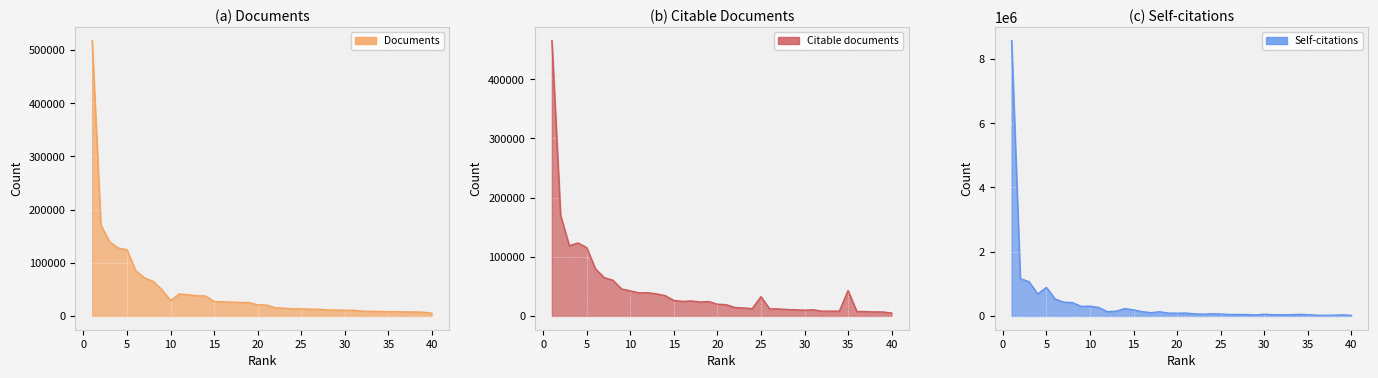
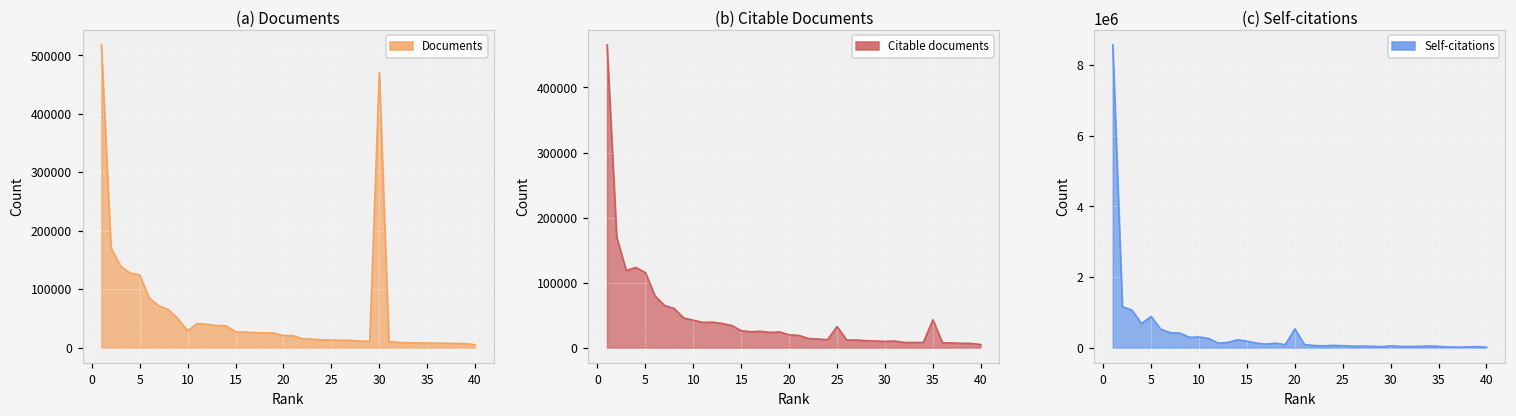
  {
    "(a) Documents": {
      "5": 120000,
      "10": 30000,
      "15": 30000,
      "20": 20000,
      "25": 10000,
-     "30": 10000,
+     "30": 470000,
      "35": 10000,
      "40": 10000
    },
    "(b) Citable Documents": {
      "5": 120000,
      "10": 40000,
      "15": 30000,
      "20": 20000,
      "25": 30000,
      "30": 10000,
      "35": 40000,
      "40": 0
    },
    "(c) Self-citations": {
      "5": 900000,
      "10": 300000,
      "15": 200000,
-     "20": 100000,
+     "20": 500000,
      "25": 100000,
      "30": 100000,
      "35": 0,
      "40": 0
    }
  }
